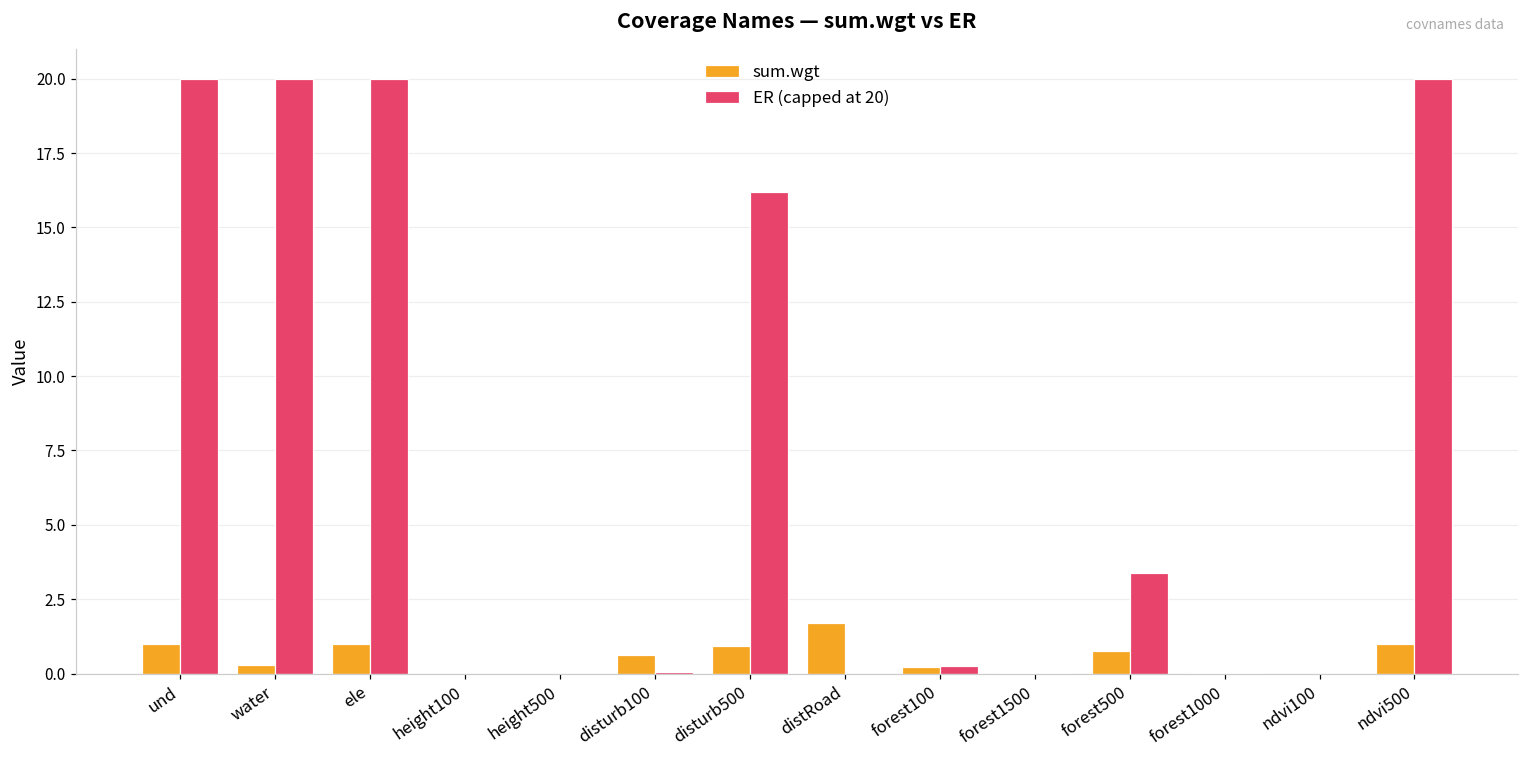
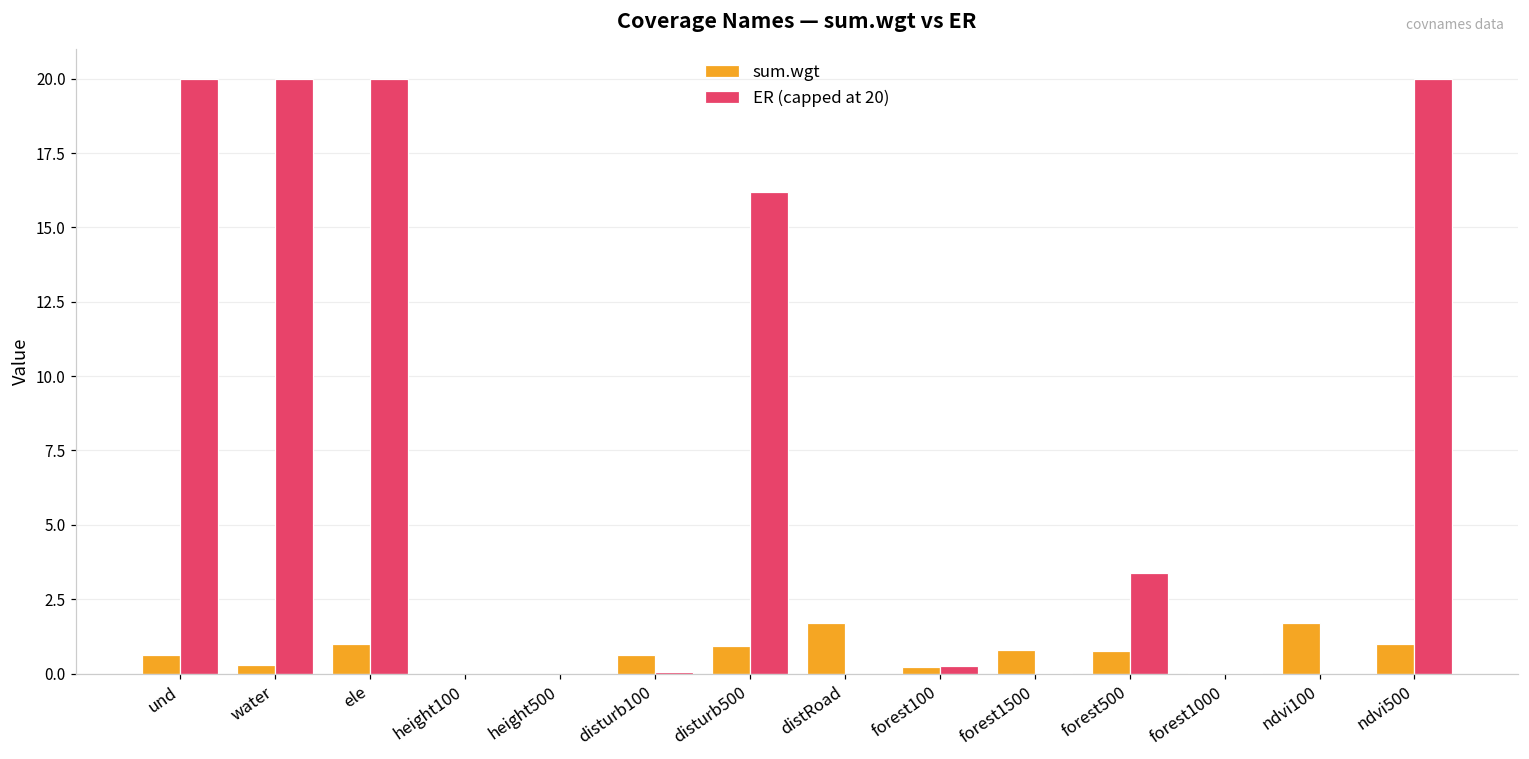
  {
    "sum.wgt": {
-     "und": 1.0,
+     "und": 0.6,
      "water": 0.3,
      "ele": 1.0,
      "height100": 0.0,
      "height500": 0.0,
      "disturb100": 0.6,
      "disturb500": 0.9,
      "distRoad": 1.7,
      "forest100": 0.2,
-     "forest1500": 0.0,
+     "forest1500": 0.8,
      "forest500": 0.8,
-     "ndvi100": 0.0,
+     "ndvi100": 1.7,
      "ndvi500": 1.0
    },
    "ER (capped at 20)": {
      "und": 20.0,
      "water": 20.0,
      "ele": 20.0,
      "height100": 0.0,
      "height500": 0.0,
      "disturb500": 16.2,
      "distRoad": 0.0,
      "forest100": 0.3,
      "forest500": 3.4,
      "ndvi500": 20.0
    }
  }
